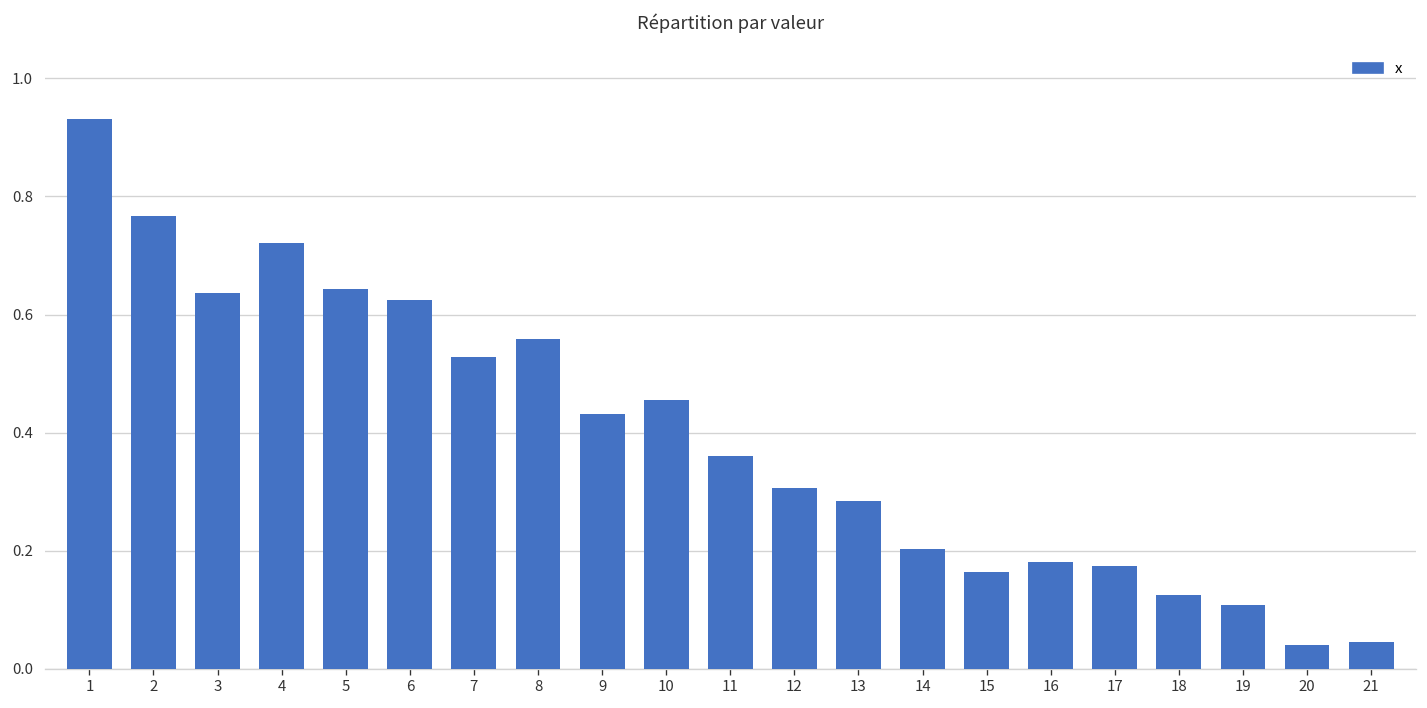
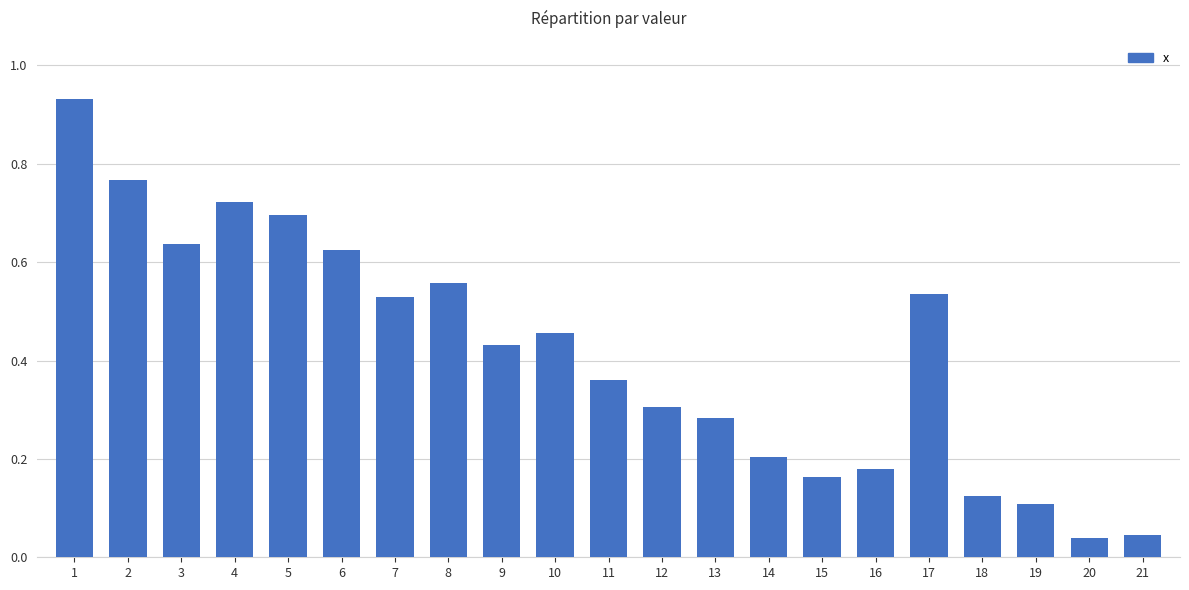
  {
    "1": 0.93,
    "2": 0.77,
    "3": 0.64,
    "4": 0.72,
-   "5": 0.64,
+   "5": 0.70,
    "6": 0.62,
    "7": 0.53,
    "8": 0.56,
    "9": 0.43,
    "10": 0.46,
    "11": 0.36,
    "12": 0.31,
    "13": 0.28,
    "14": 0.20,
    "15": 0.16,
    "16": 0.18,
-   "17": 0.17,
+   "17": 0.53,
    "18": 0.12,
    "19": 0.11,
    "20": 0.04,
    "21": 0.05
  }
